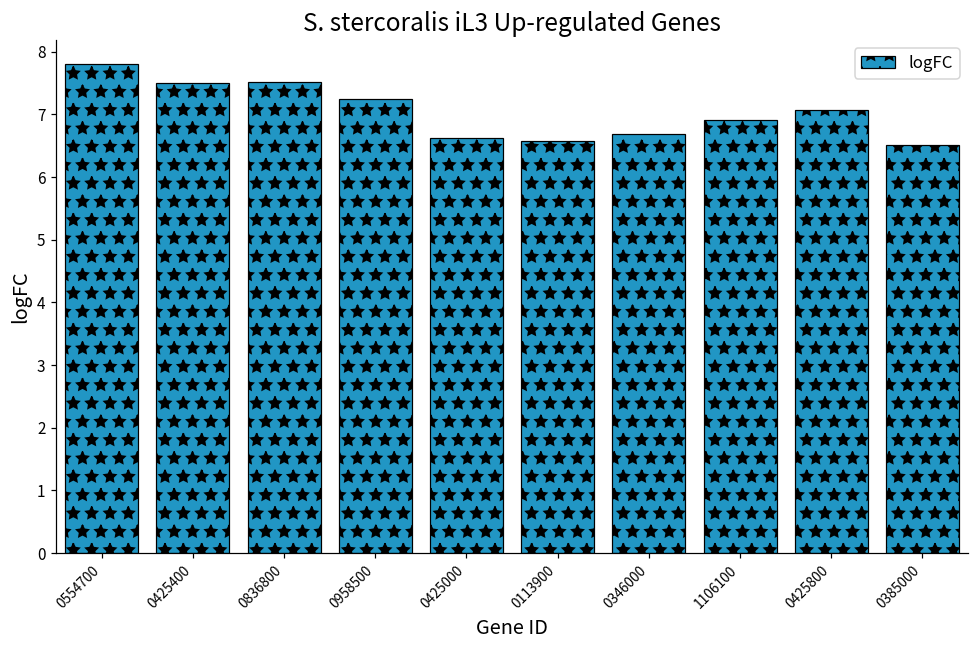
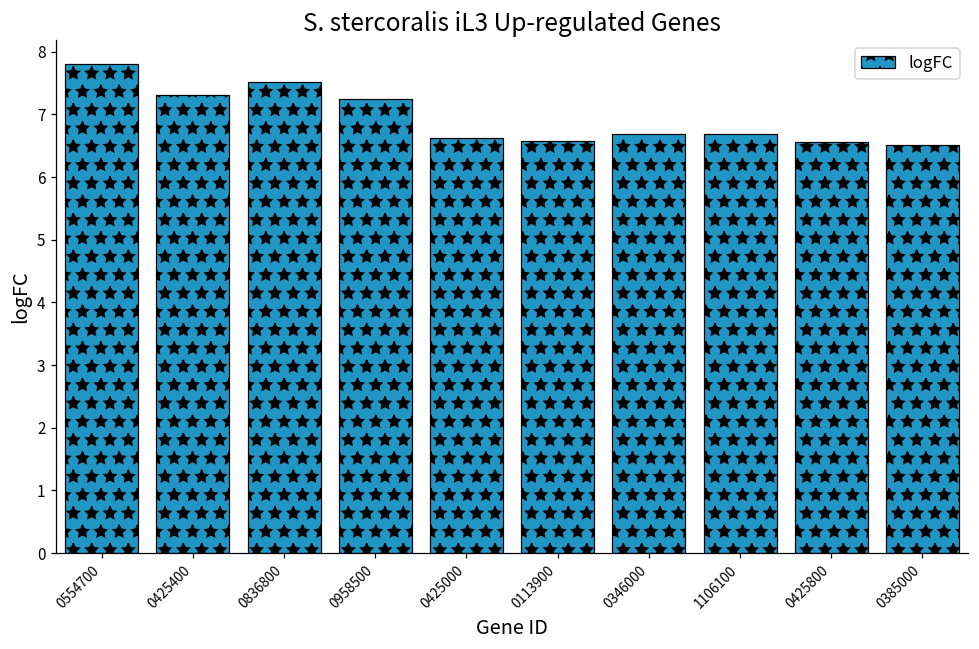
  {
    "0554700": 7.8,
-   "0425400": 7.5,
+   "0425400": 7.3,
    "0836800": 7.5,
    "0958500": 7.2,
    "0425000": 6.6,
    "0113900": 6.6,
    "0346000": 6.7,
-   "1106100": 6.9,
-   "0425800": 7.1,
+   "1106100": 6.7,
+   "0425800": 6.6,
    "0385000": 6.5
  }
